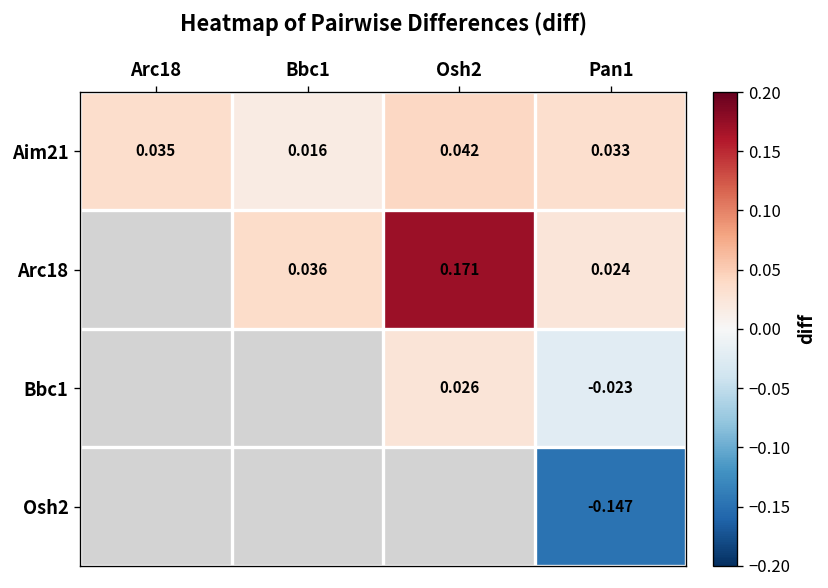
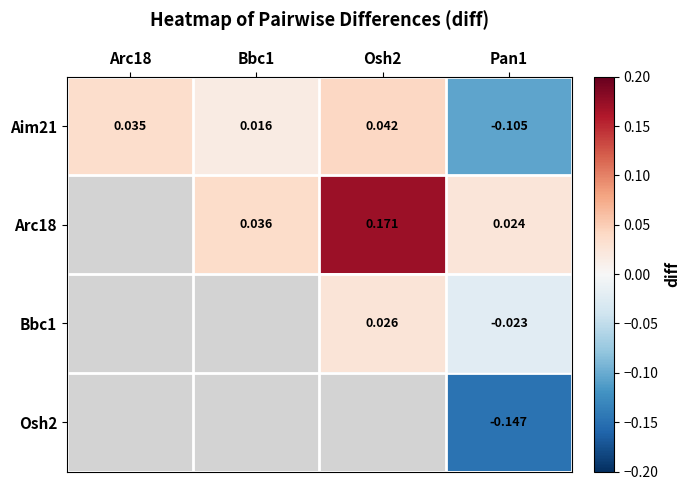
  {
    "Aim21": {
      "Arc18": 0.035,
      "Bbc1": 0.016,
      "Osh2": 0.042,
-     "Pan1": 0.033
+     "Pan1": -0.105
    },
    "Arc18": {
      "Bbc1": 0.036,
      "Osh2": 0.171,
      "Pan1": 0.024
    },
    "Bbc1": {
      "Osh2": 0.026,
      "Pan1": -0.023
    },
    "Osh2": {
      "Pan1": -0.147
    }
  }
